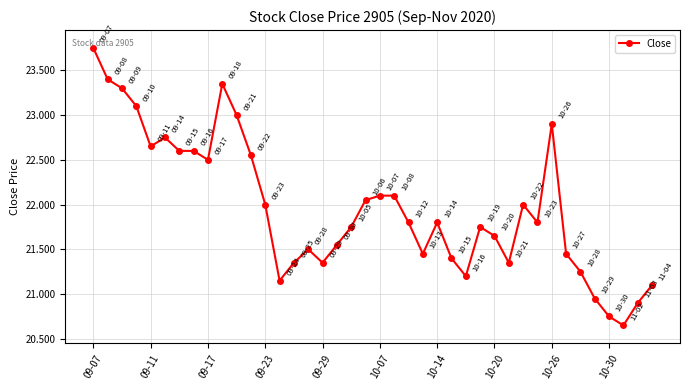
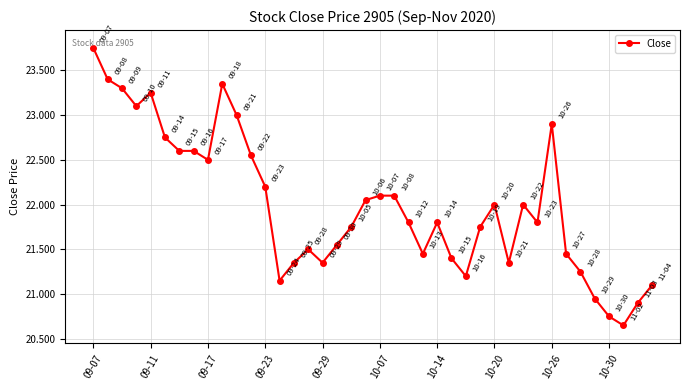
  {
-   "09-11": 22.7,
-   "09-23": 22.0,
+   "09-11": 23.3,
+   "09-23": 22.2,
    "09-29": 21.4,
-   "10-20": 21.7
+   "10-20": 22.0
  }
